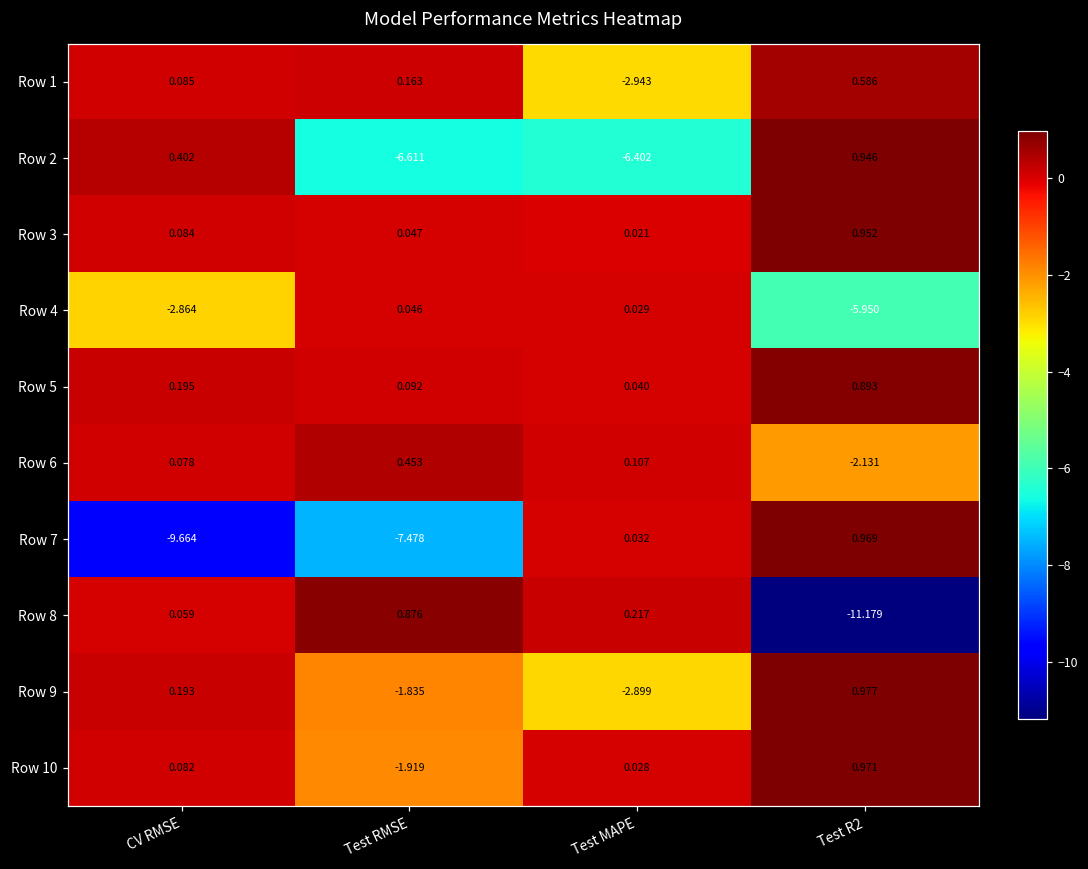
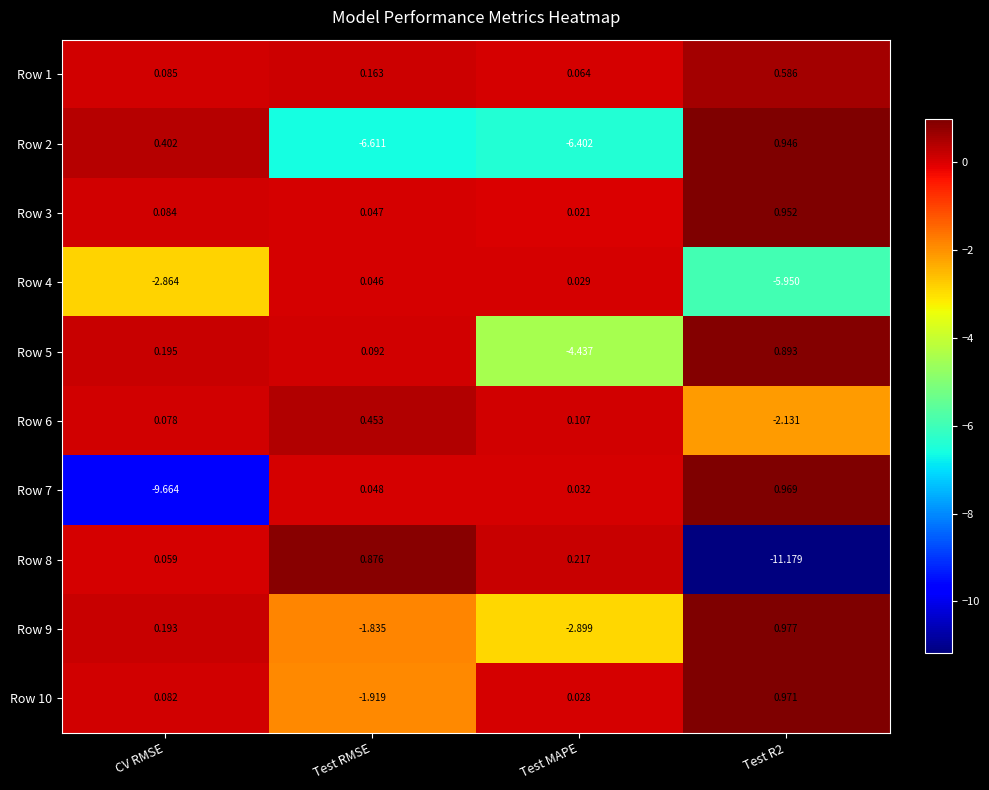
  {
    "Row 1": {
      "CV RMSE": 0.085,
      "Test RMSE": 0.163,
-     "Test MAPE": -2.943,
+     "Test MAPE": 0.064,
      "Test R2": 0.586
    },
    "Row 2": {
      "CV RMSE": 0.402,
      "Test RMSE": -6.611,
      "Test MAPE": -6.402,
      "Test R2": 0.946
    },
    "Row 3": {
      "CV RMSE": 0.084,
      "Test RMSE": 0.047,
      "Test MAPE": 0.021,
      "Test R2": 0.952
    },
    "Row 4": {
      "CV RMSE": -2.864,
      "Test RMSE": 0.046,
      "Test MAPE": 0.029,
      "Test R2": -5.950
    },
    "Row 5": {
      "CV RMSE": 0.195,
      "Test RMSE": 0.092,
-     "Test MAPE": 0.040,
+     "Test MAPE": -4.437,
      "Test R2": 0.893
    },
    "Row 6": {
      "CV RMSE": 0.078,
      "Test RMSE": 0.453,
      "Test MAPE": 0.107,
      "Test R2": -2.131
    },
    "Row 7": {
      "CV RMSE": -9.664,
-     "Test RMSE": -7.478,
+     "Test RMSE": 0.048,
      "Test MAPE": 0.032,
      "Test R2": 0.969
    },
    "Row 8": {
      "CV RMSE": 0.059,
      "Test RMSE": 0.876,
      "Test MAPE": 0.217,
      "Test R2": -11.179
    },
    "Row 9": {
      "CV RMSE": 0.193,
      "Test RMSE": -1.835,
      "Test MAPE": -2.899,
      "Test R2": 0.977
    },
    "Row 10": {
      "CV RMSE": 0.082,
      "Test RMSE": -1.919,
      "Test MAPE": 0.028,
      "Test R2": 0.971
    }
  }
